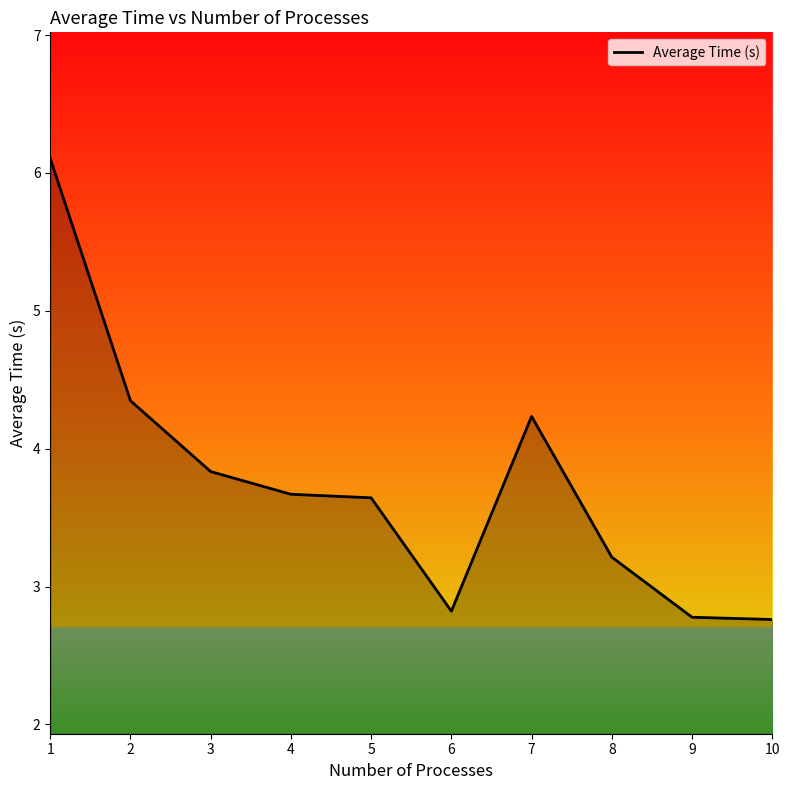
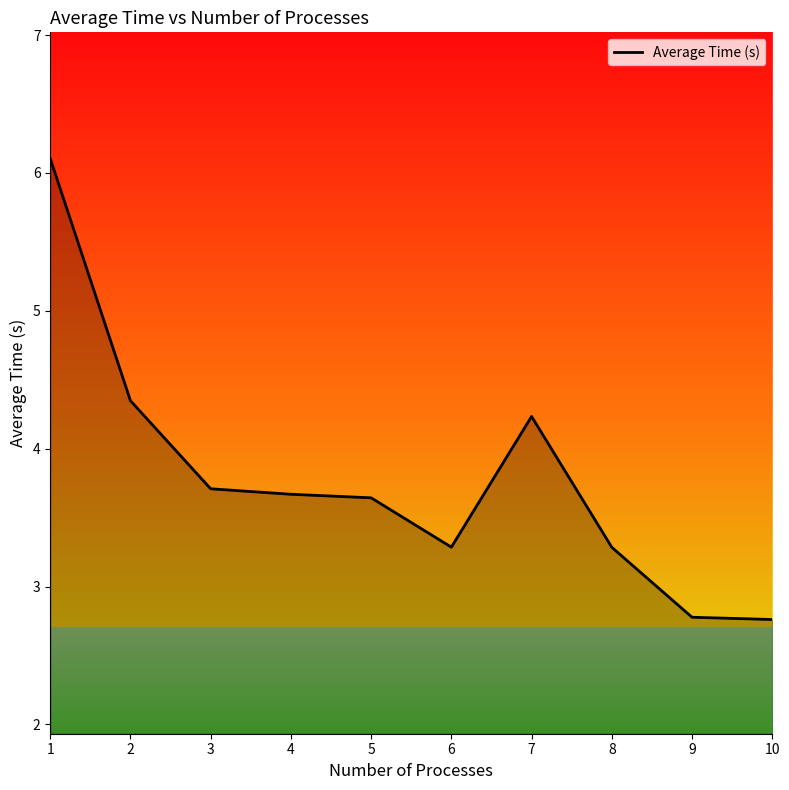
  {
    "1": 6.10,
    "2": 4.35,
-   "3": 3.83,
+   "3": 3.71,
    "4": 3.67,
    "5": 3.64,
-   "6": 2.82,
+   "6": 3.29,
    "7": 4.23,
-   "8": 3.21,
+   "8": 3.28,
    "9": 2.78,
    "10": 2.76
  }
